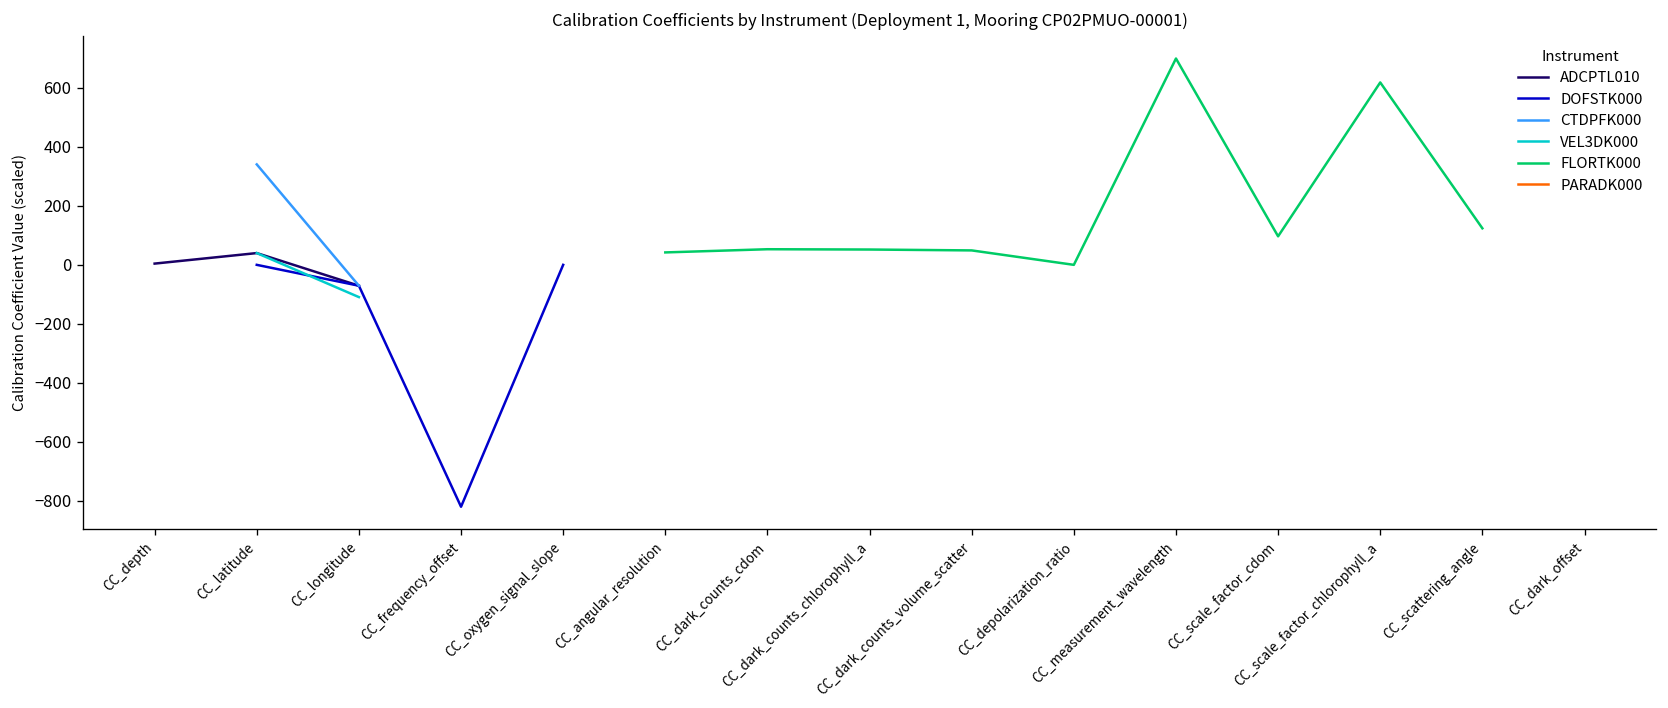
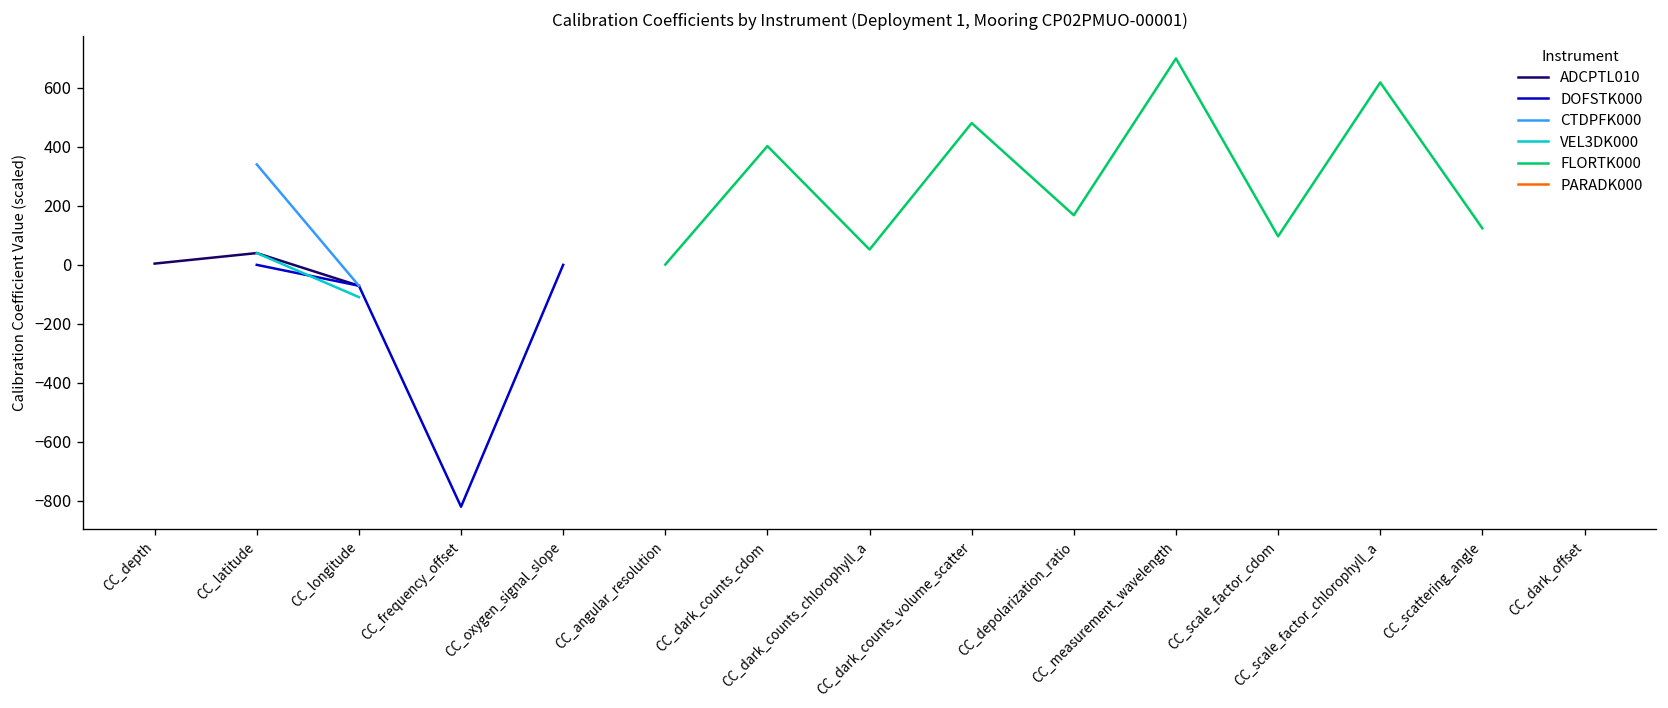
  {
    "ADCPTL010": {
      "CC_depth": 0
    },
    "DOFSTK000": {
      "CC_latitude": 0,
      "CC_frequency_offset": -820,
      "CC_oxygen_signal_slope": 0
    },
    "CTDPFK000": {
      "CC_latitude": 340
    },
    "VEL3DK000": {
      "CC_longitude": -110
    },
    "FLORTK000": {
-     "CC_angular_resolution": 40,
-     "CC_dark_counts_cdom": 50,
+     "CC_angular_resolution": 0,
+     "CC_dark_counts_cdom": 400,
      "CC_dark_counts_chlorophyll_a": 50,
-     "CC_dark_counts_volume_scatter": 50,
-     "CC_depolarization_ratio": 0,
+     "CC_dark_counts_volume_scatter": 480,
+     "CC_depolarization_ratio": 170,
      "CC_measurement_wavelength": 700,
      "CC_scale_factor_cdom": 100,
      "CC_scale_factor_chlorophyll_a": 620,
      "CC_scattering_angle": 120
    },
    "PARADK000": {
      "CC_dark_offset": 0
    }
  }
